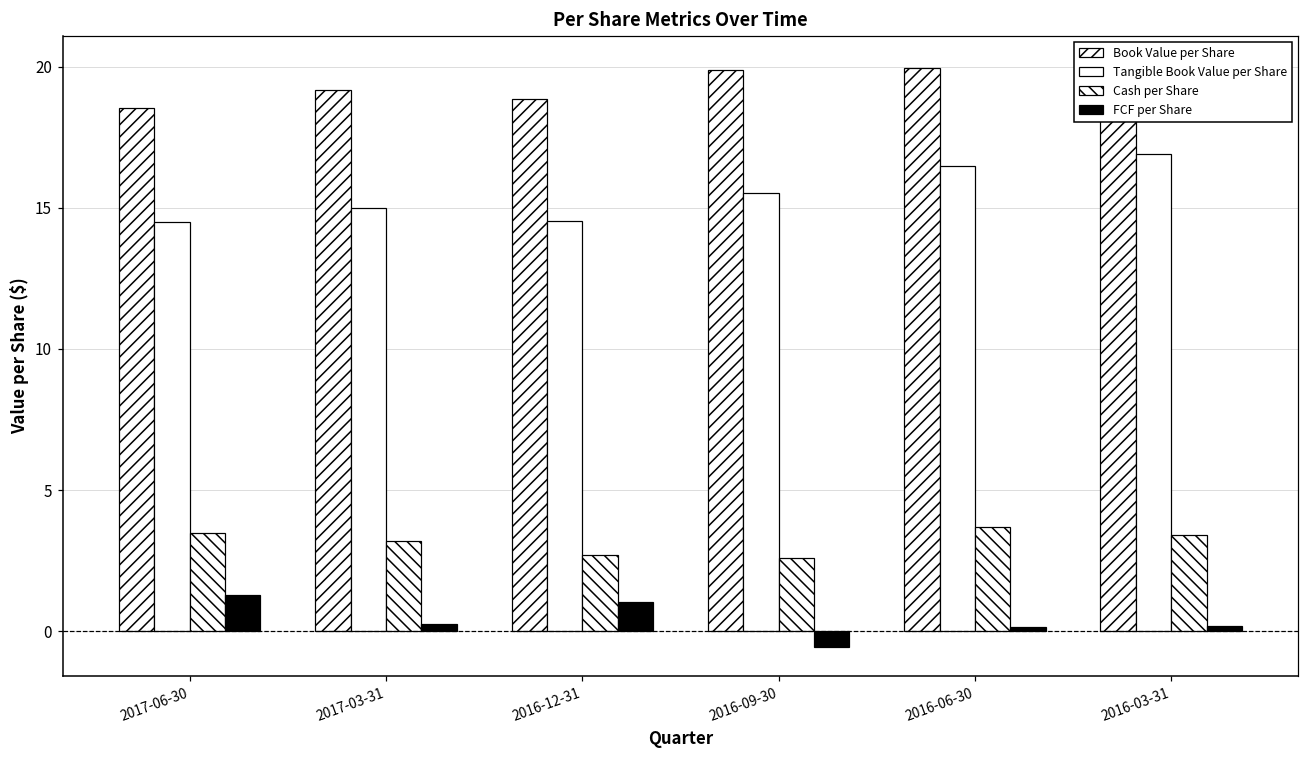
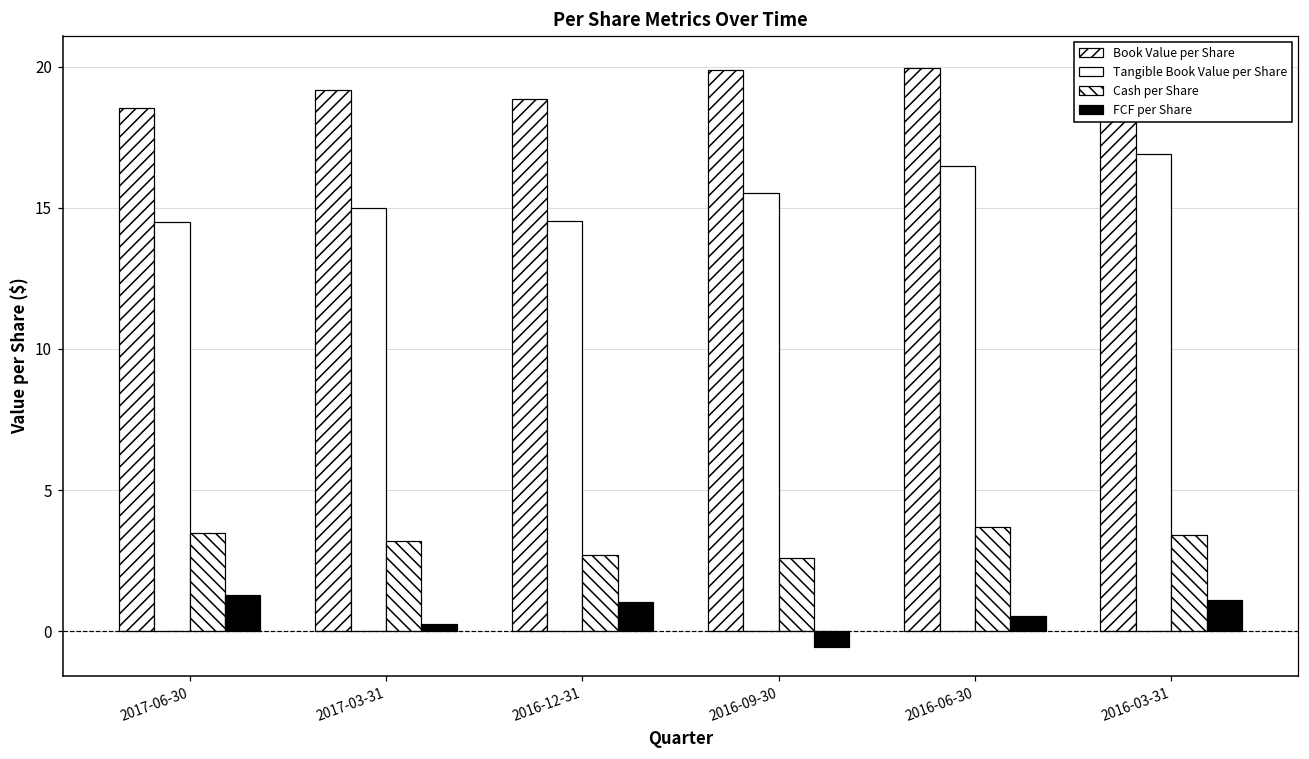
  {
    "FCF per Share": {
      "2017-06-30": 1.3,
      "2017-03-31": 0.3,
      "2016-12-31": 1.0,
      "2016-09-30": -0.5,
-     "2016-06-30": 0.2,
-     "2016-03-31": 0.2
+     "2016-06-30": 0.6,
+     "2016-03-31": 1.1
    }
  }
